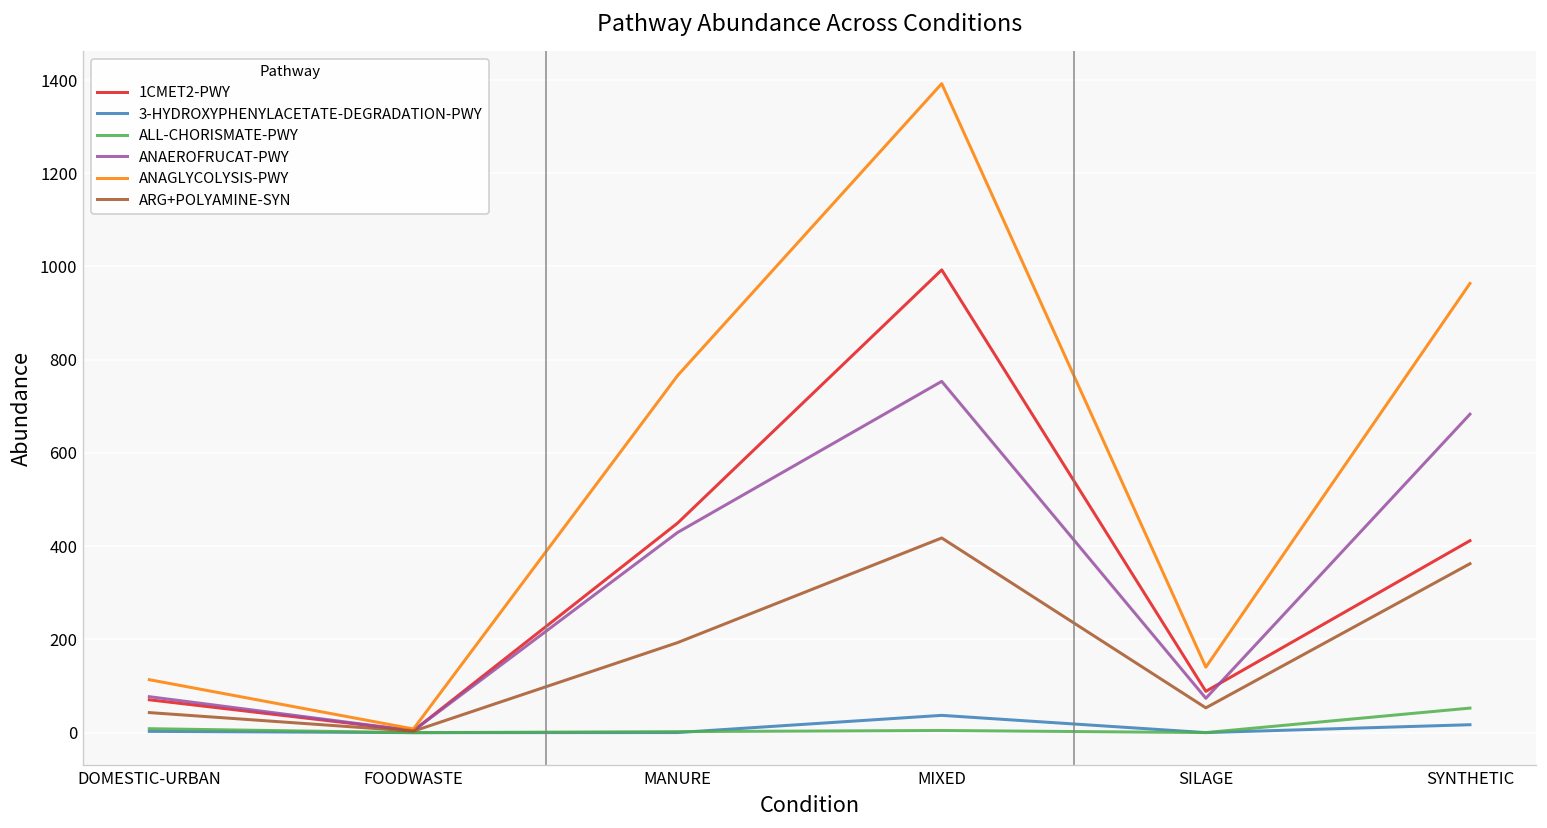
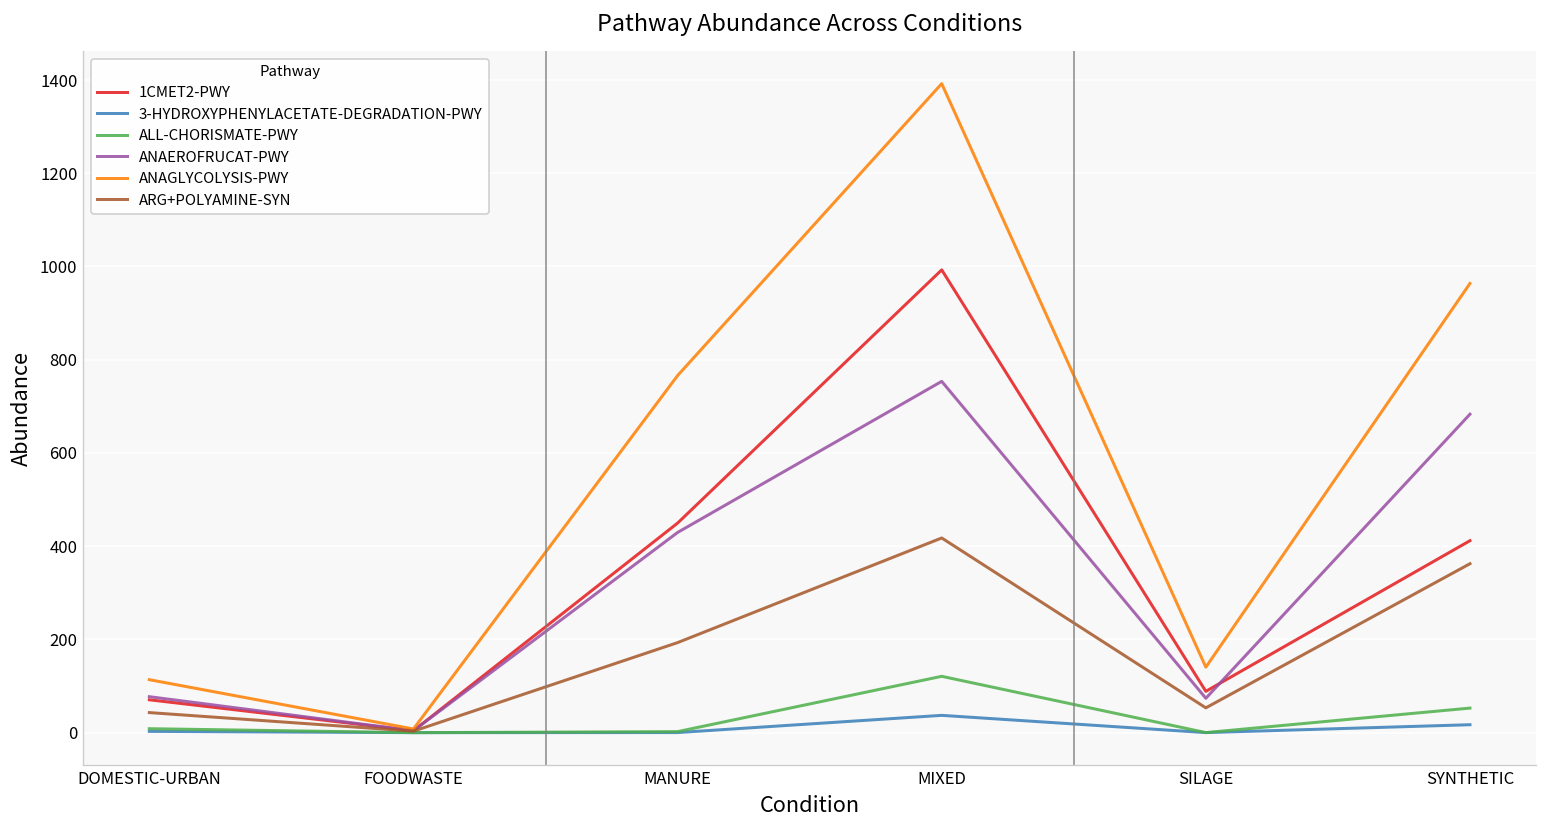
  {
    "1CMET2-PWY": {
      "DOMESTIC-URBAN": 70,
      "MANURE": 450,
      "MIXED": 990,
      "SILAGE": 90,
      "SYNTHETIC": 410
    },
    "3-HYDROXYPHENYLACETATE-DEGRADATION-PWY": {
      "MIXED": 40,
      "SYNTHETIC": 20
    },
    "ALL-CHORISMATE-PWY": {
-     "MIXED": 0,
+     "MIXED": 120,
      "SYNTHETIC": 50
    },
    "ANAEROFRUCAT-PWY": {
      "DOMESTIC-URBAN": 80,
      "MANURE": 430,
      "MIXED": 750,
      "SILAGE": 70,
      "SYNTHETIC": 680
    },
    "ANAGLYCOLYSIS-PWY": {
      "DOMESTIC-URBAN": 110,
      "MANURE": 770,
      "MIXED": 1390,
      "SILAGE": 140,
      "SYNTHETIC": 960
    },
    "ARG+POLYAMINE-SYN": {
      "DOMESTIC-URBAN": 40,
      "MANURE": 190,
      "MIXED": 420,
      "SILAGE": 50,
      "SYNTHETIC": 360
    }
  }
